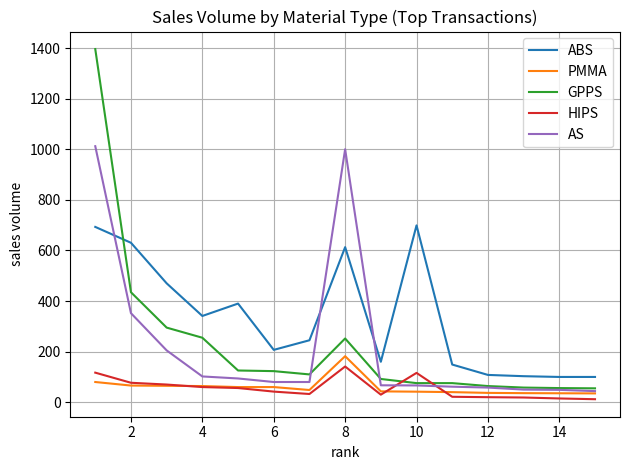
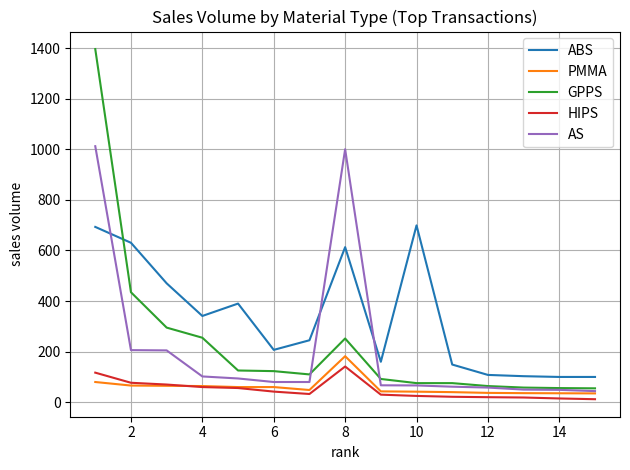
  {
    "ABS": {
      "2": 630,
      "4": 340,
      "6": 210,
      "8": 610,
      "10": 700,
      "12": 110,
      "14": 100
    },
    "PMMA": {
      "2": 70,
      "6": 60,
      "8": 180,
      "10": 40,
      "12": 40,
      "14": 40
    },
    "GPPS": {
      "2": 430,
      "4": 260,
      "6": 120,
      "8": 250
    },
    "HIPS": {
      "2": 80,
      "6": 40,
      "8": 140,
-     "10": 120,
+     "10": 30,
      "12": 20,
      "14": 20
    },
    "AS": {
-     "2": 350,
+     "2": 210,
      "4": 100,
      "6": 80,
      "8": 1000
    }
  }
